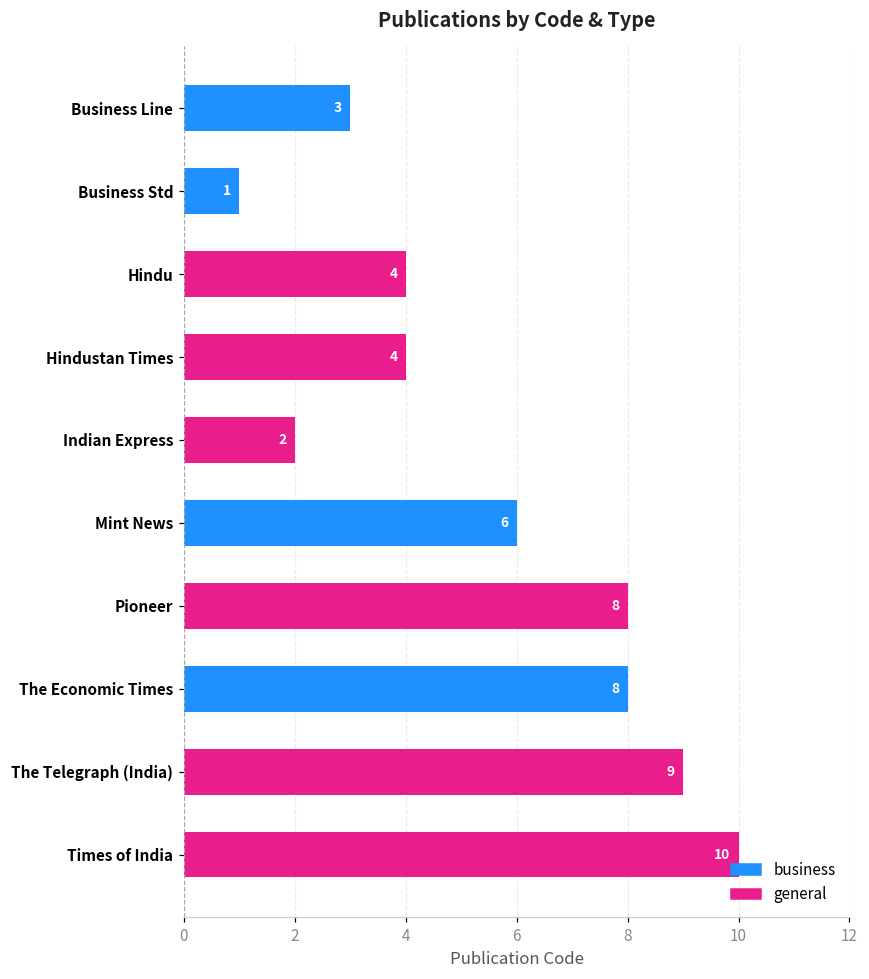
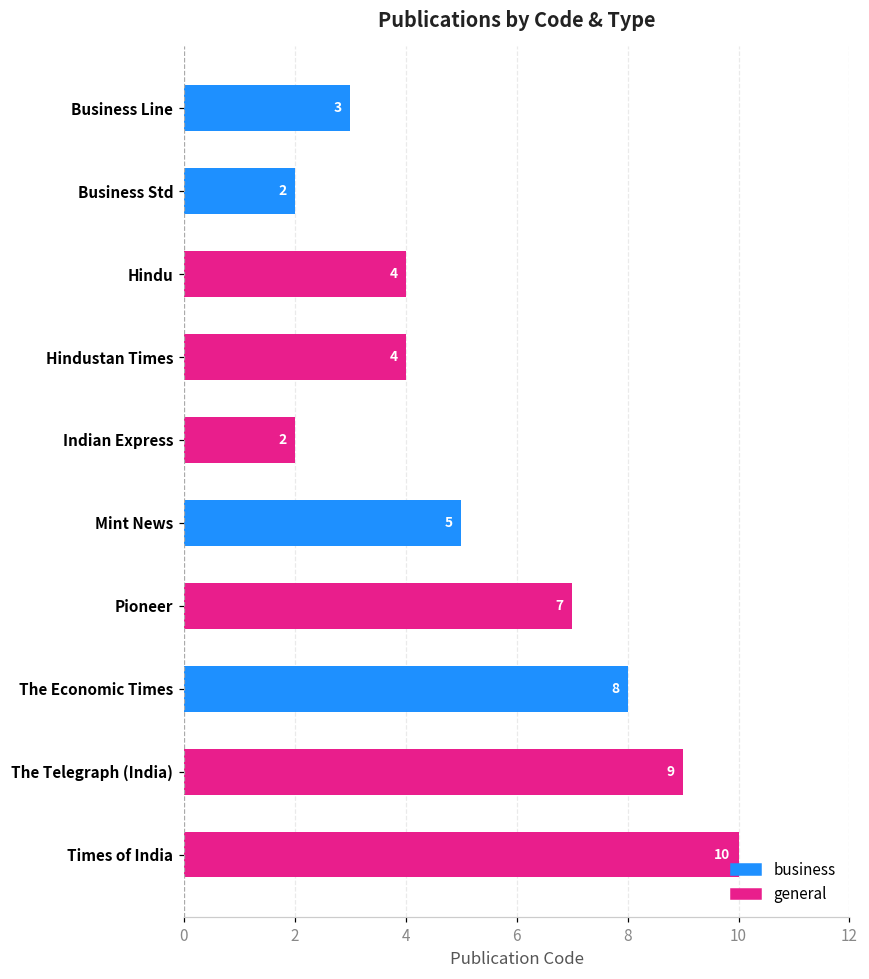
  {
    "Business Line": 3,
-   "Business Std": 1,
+   "Business Std": 2,
    "Hindu": 4,
    "Hindustan Times": 4,
    "Indian Express": 2,
-   "Mint News": 6,
-   "Pioneer": 8,
+   "Mint News": 5,
+   "Pioneer": 7,
    "The Economic Times": 8,
    "The Telegraph (India)": 9,
    "Times of India": 10
  }
